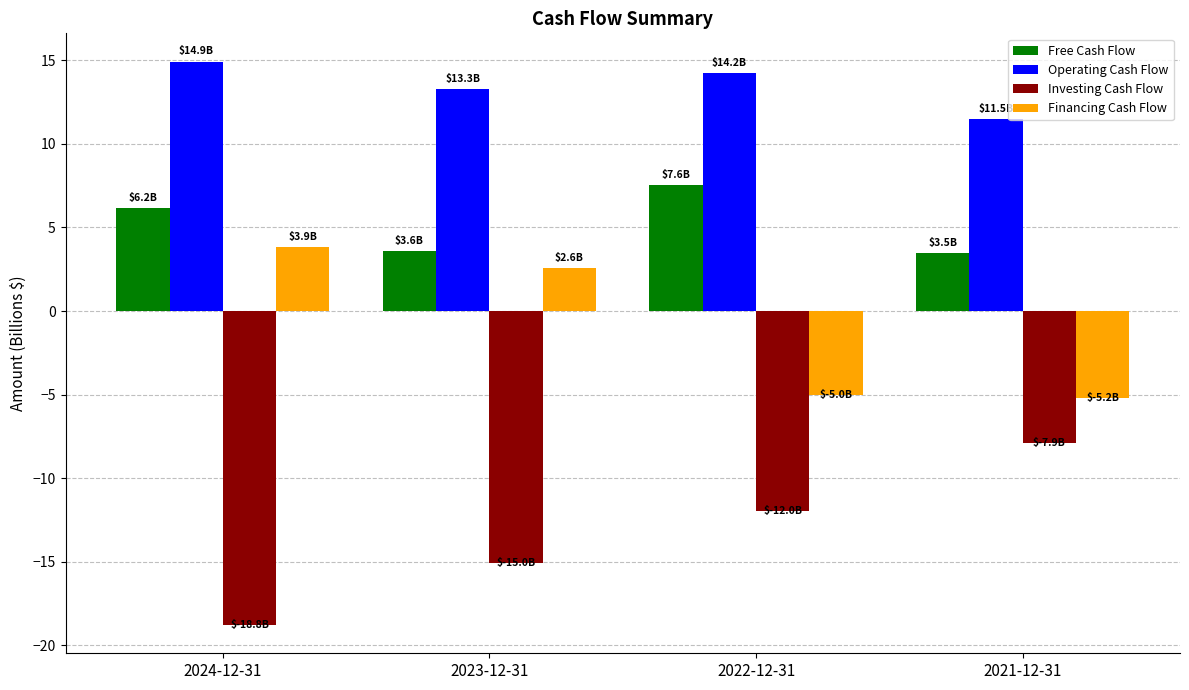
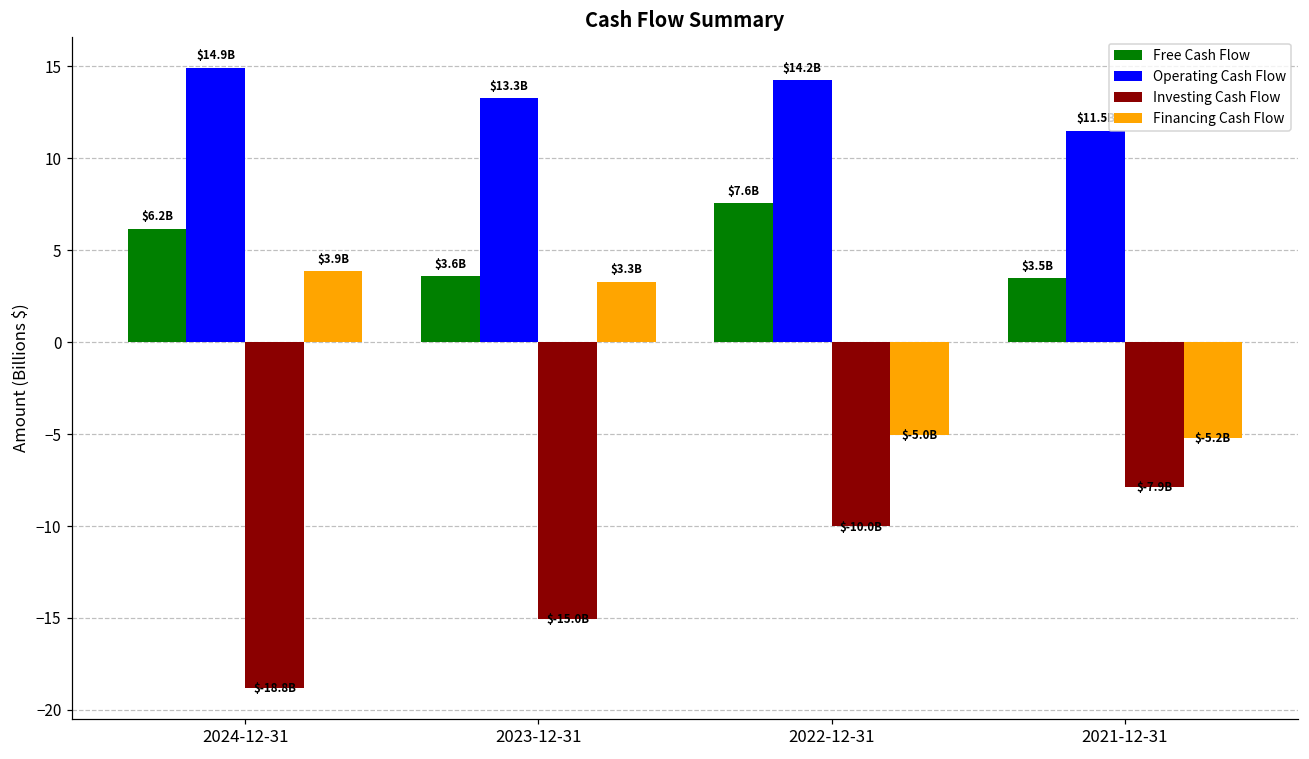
  {
    "Free Cash Flow": {
      "2024-12-31": "$6.2B",
      "2023-12-31": "$3.6B",
      "2022-12-31": "$7.6B",
      "2021-12-31": "$3.5B"
    },
    "Operating Cash Flow": {
      "2024-12-31": "$14.9B",
      "2023-12-31": "$13.3B",
      "2022-12-31": "$14.2B"
    },
    "Investing Cash Flow": {
      "2024-12-31": "$-18.8B",
      "2023-12-31": "$-15.0B",
-     "2022-12-31": "$-12.0B",
+     "2022-12-31": "$-10.0B",
      "2021-12-31": "$-7.9B"
    },
    "Financing Cash Flow": {
      "2024-12-31": "$3.9B",
-     "2023-12-31": "$2.6B",
+     "2023-12-31": "$3.3B",
      "2022-12-31": "$-5.0B",
      "2021-12-31": "$-5.2B"
    }
  }
